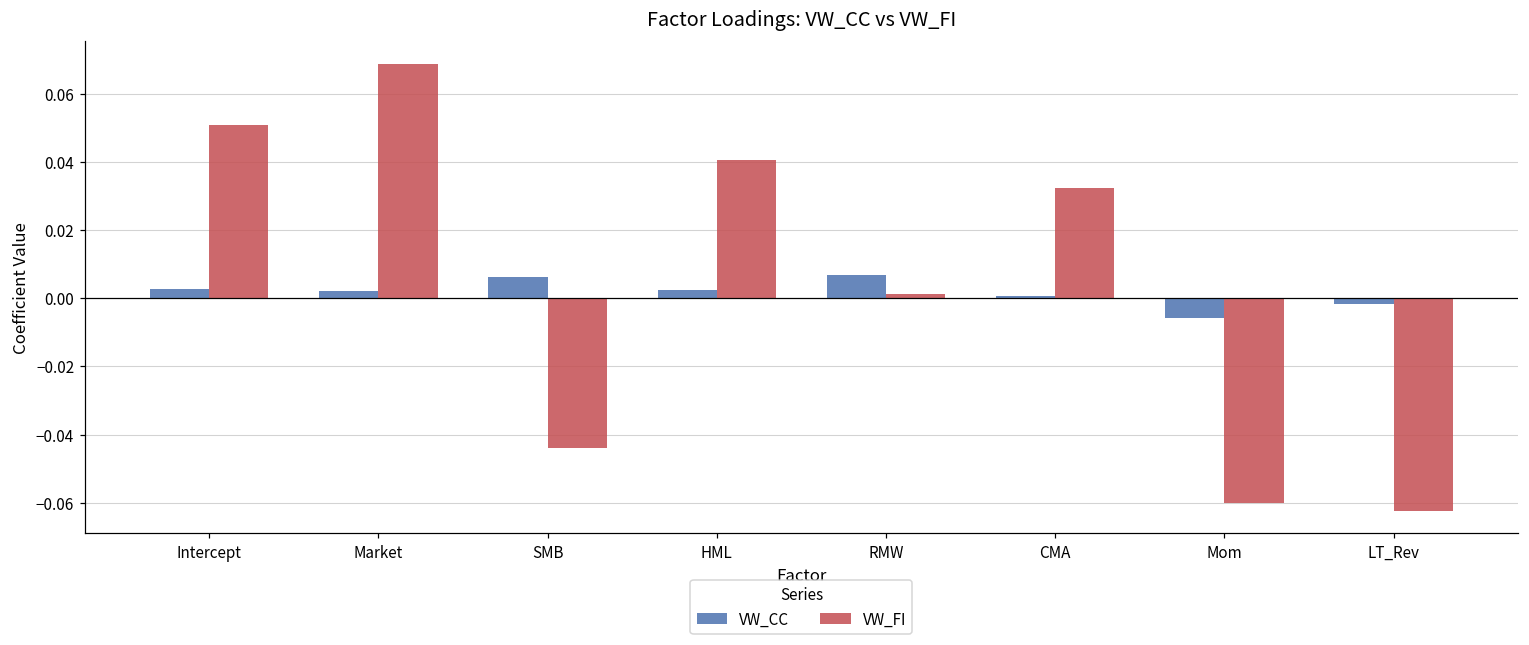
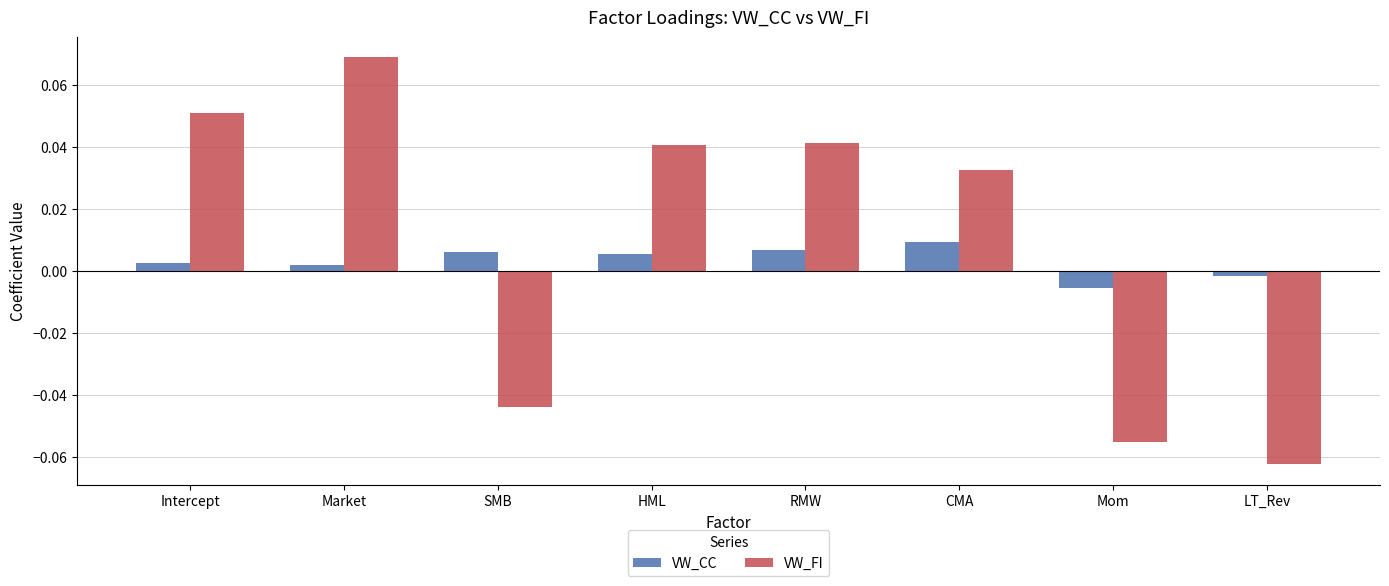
  {
    "VW_CC": {
      "Intercept": 0.003,
      "Market": 0.002,
      "SMB": 0.006,
-     "HML": 0.002,
+     "HML": 0.005,
      "RMW": 0.007,
-     "CMA": 0.001,
+     "CMA": 0.009,
      "Mom": -0.006,
      "LT_Rev": -0.002
    },
    "VW_FI": {
      "Intercept": 0.051,
      "Market": 0.069,
      "SMB": -0.044,
      "HML": 0.041,
-     "RMW": 0.001,
+     "RMW": 0.041,
      "CMA": 0.032,
-     "Mom": -0.060,
+     "Mom": -0.055,
      "LT_Rev": -0.062
    }
  }
